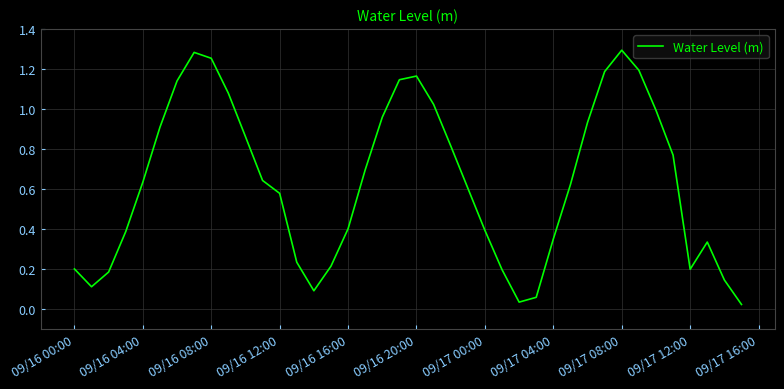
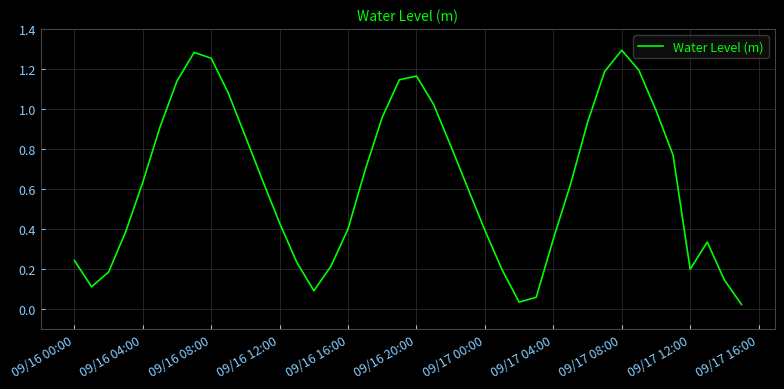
  {
-   "09/16 00:00": 0.20,
+   "09/16 00:00": 0.24,
    "09/16 04:00": 0.64,
    "09/16 08:00": 1.25,
-   "09/16 12:00": 0.58,
+   "09/16 12:00": 0.43,
    "09/16 16:00": 0.40,
    "09/16 20:00": 1.16,
    "09/17 00:00": 0.39,
    "09/17 04:00": 0.35,
    "09/17 08:00": 1.29,
    "09/17 12:00": 0.20
  }
